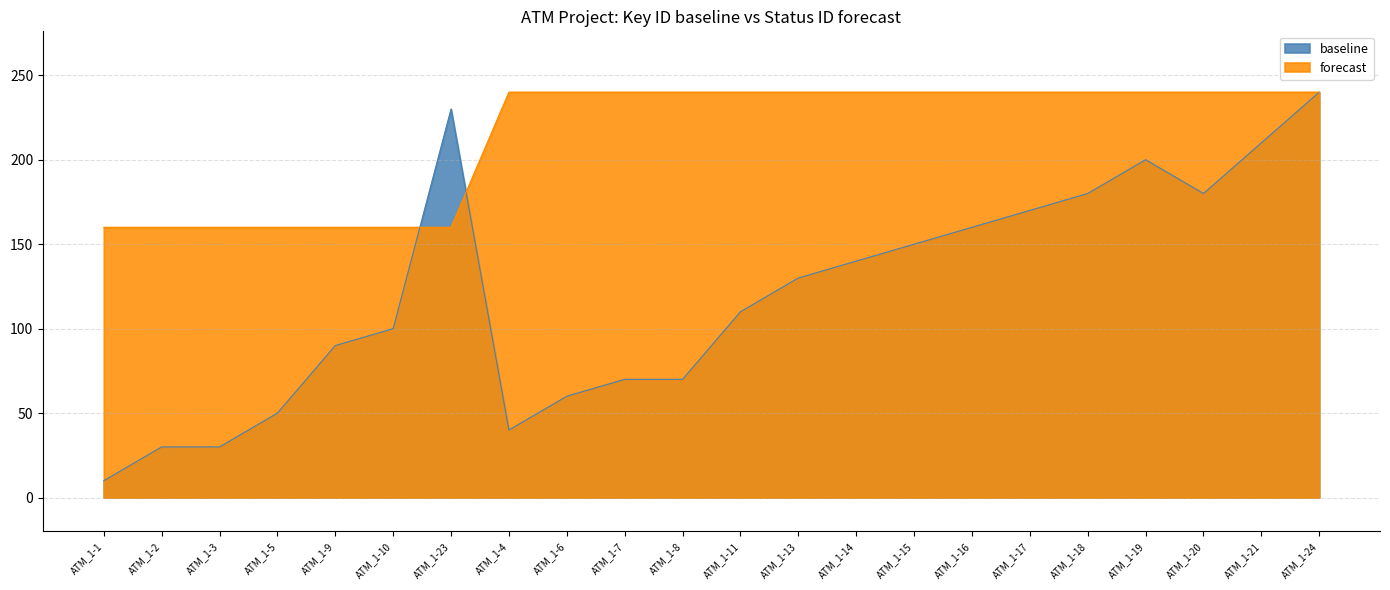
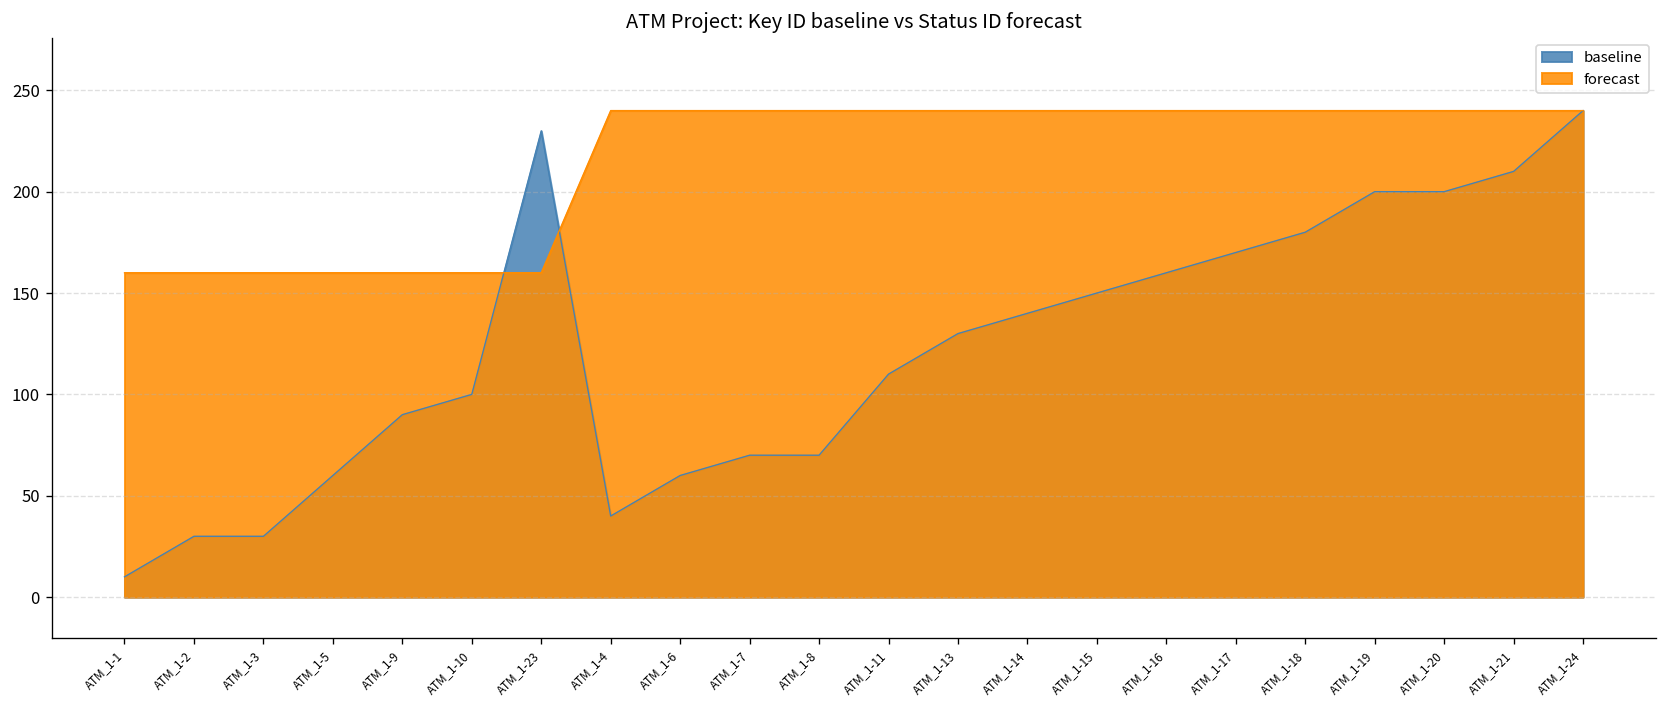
  {
    "baseline": {
      "ATM_1-1": 10,
      "ATM_1-2": 30,
      "ATM_1-3": 30,
-     "ATM_1-5": 50,
+     "ATM_1-5": 60,
      "ATM_1-9": 90,
      "ATM_1-10": 100,
      "ATM_1-23": 230,
      "ATM_1-4": 40,
      "ATM_1-6": 60,
      "ATM_1-7": 70,
      "ATM_1-8": 70,
      "ATM_1-11": 110,
      "ATM_1-13": 130,
      "ATM_1-14": 140,
      "ATM_1-15": 150,
      "ATM_1-16": 160,
      "ATM_1-17": 170,
      "ATM_1-18": 180,
      "ATM_1-19": 200,
-     "ATM_1-20": 180,
+     "ATM_1-20": 200,
      "ATM_1-21": 210
    },
    "forecast": {
      "ATM_1-1": 160,
      "ATM_1-2": 160,
      "ATM_1-3": 160,
      "ATM_1-5": 160,
      "ATM_1-9": 160,
      "ATM_1-10": 160,
      "ATM_1-23": 160,
      "ATM_1-4": 240,
      "ATM_1-6": 240,
      "ATM_1-7": 240,
      "ATM_1-8": 240,
      "ATM_1-11": 240,
      "ATM_1-13": 240,
      "ATM_1-14": 240,
      "ATM_1-15": 240,
      "ATM_1-16": 240,
      "ATM_1-17": 240,
      "ATM_1-18": 240,
      "ATM_1-19": 240,
      "ATM_1-20": 240,
      "ATM_1-21": 240
    }
  }
